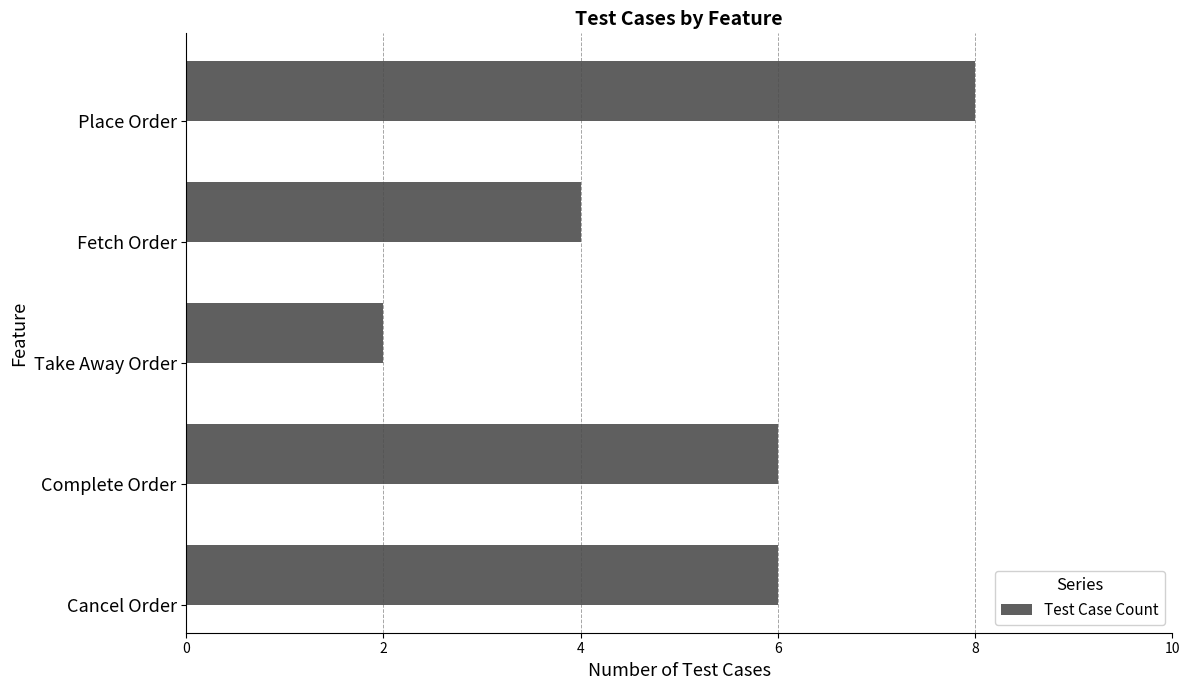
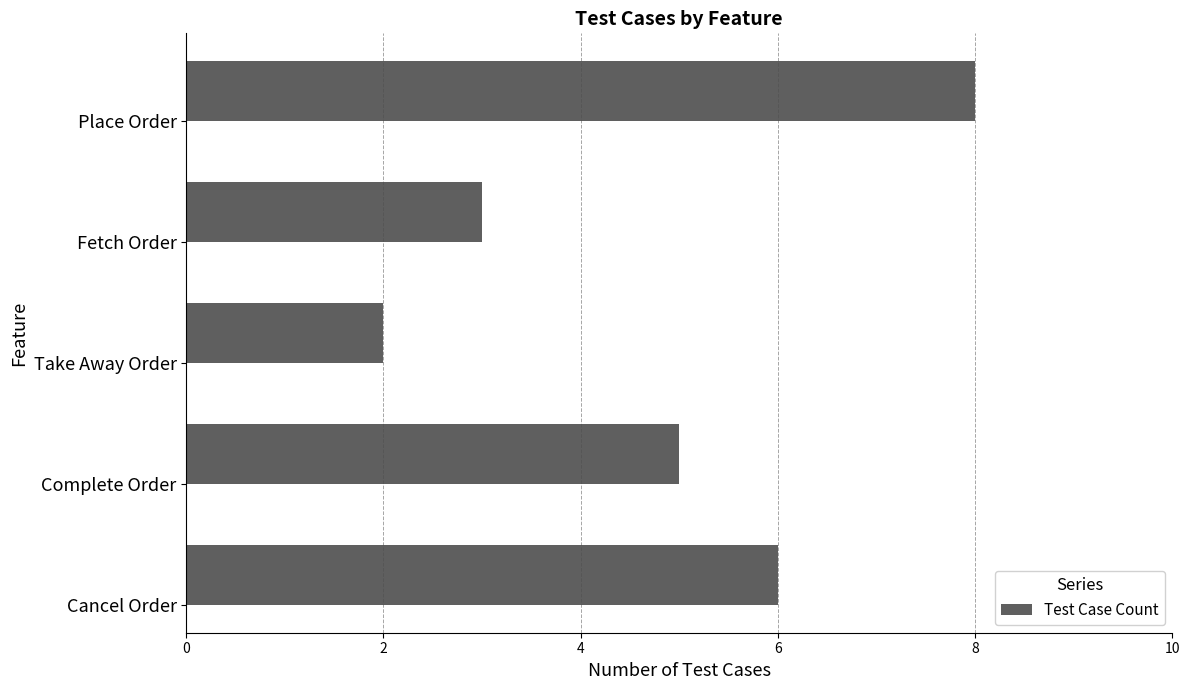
  {
    "Place Order": 8,
-   "Fetch Order": 4,
+   "Fetch Order": 3,
    "Take Away Order": 2,
-   "Complete Order": 6,
+   "Complete Order": 5,
    "Cancel Order": 6
  }
